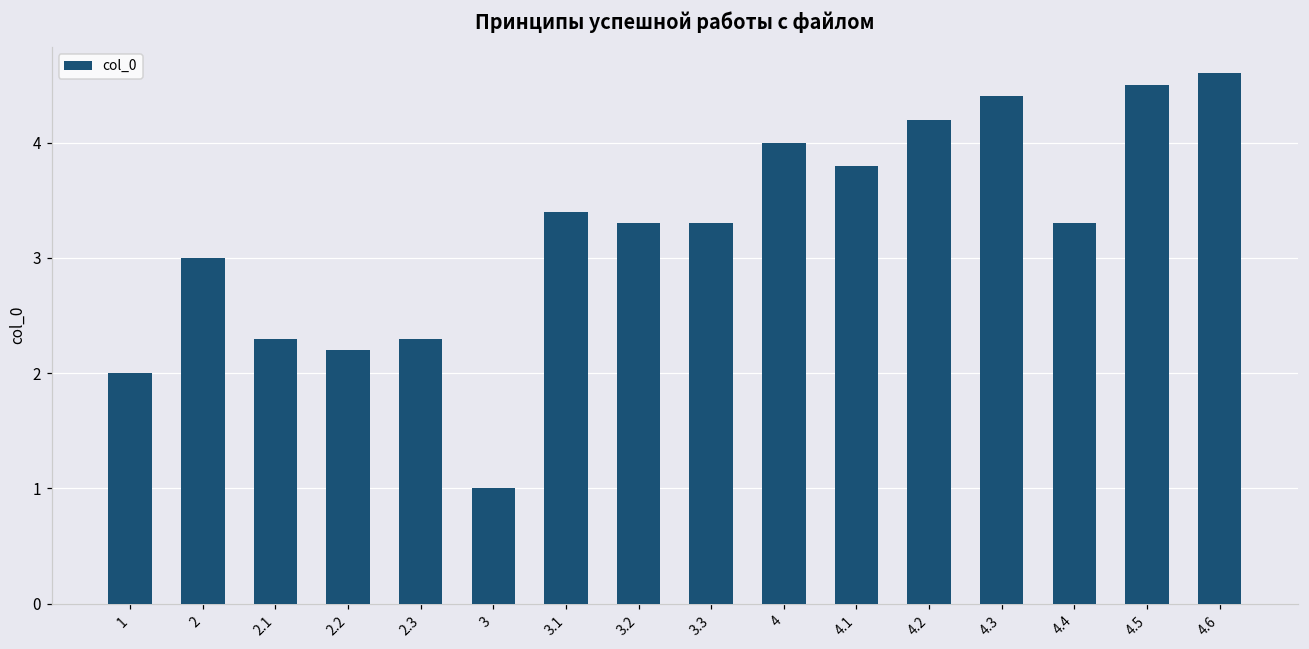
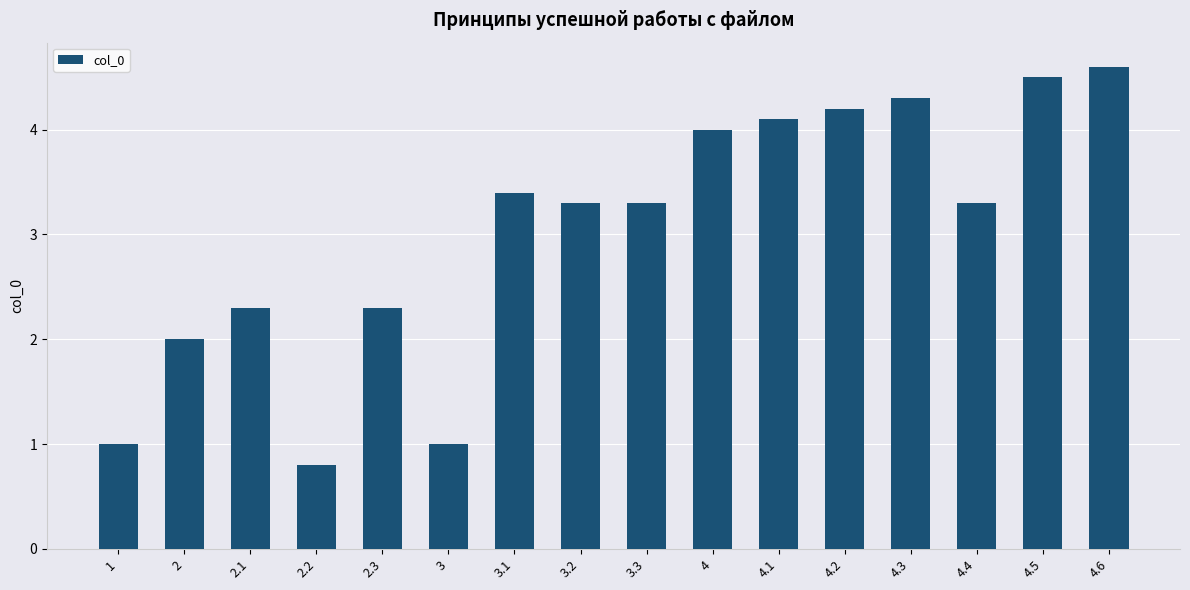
  {
-   "1": 2,
-   "2": 3,
+   "1": 1,
+   "2": 2,
    "2.1": 2.3,
-   "2.2": 2.2,
+   "2.2": 0.8,
    "2.3": 2.3,
    "3": 1.0,
    "3.1": 3.4,
    "3.2": 3.3,
    "3.3": 3.3,
    "4": 4.0,
-   "4.1": 3.8,
+   "4.1": 4.1,
    "4.2": 4.2,
-   "4.3": 4.4,
+   "4.3": 4.3,
    "4.4": 3.3,
    "4.5": 4.5,
    "4.6": 4.6
  }
